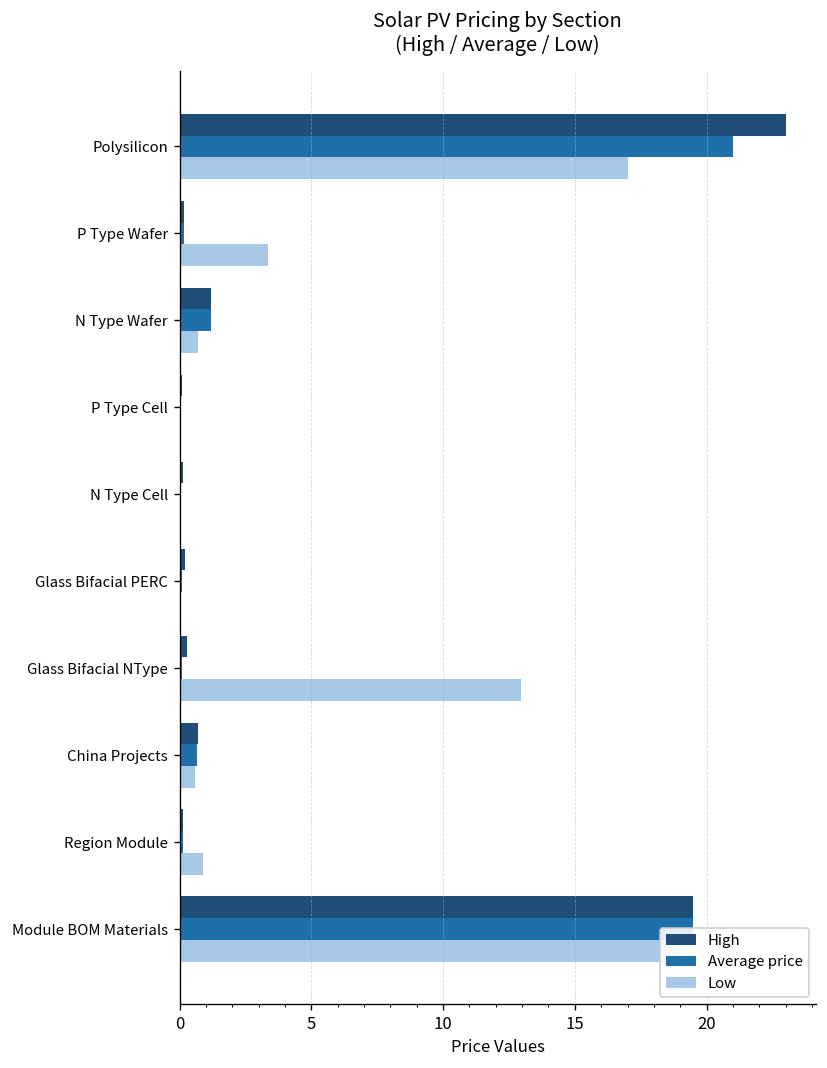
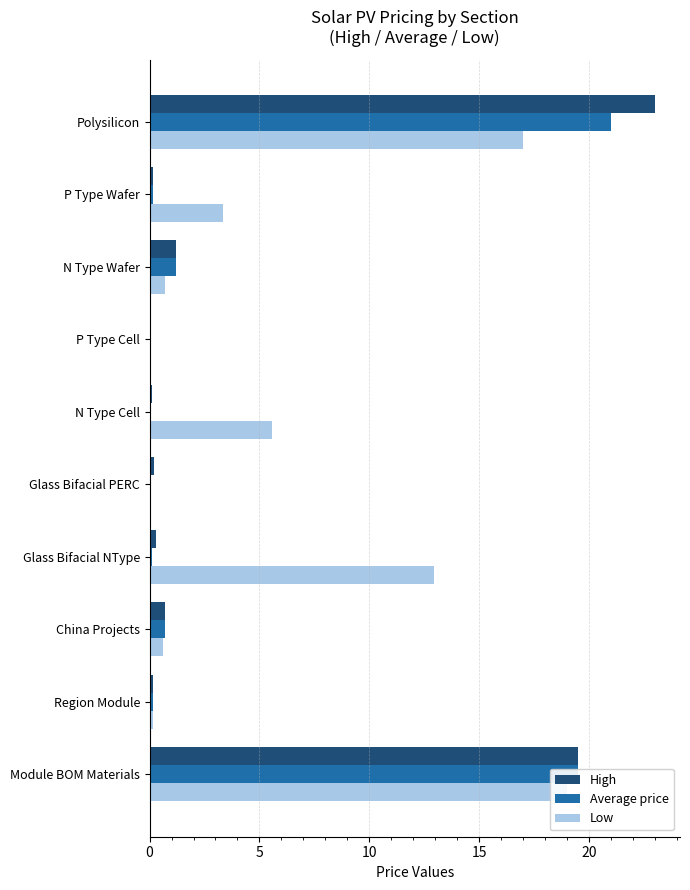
  {
    "Low": {
      "Polysilicon": 17.0,
      "P Type Wafer": 3.4,
      "N Type Wafer": 0.7,
-     "N Type Cell": 0.0,
+     "N Type Cell": 5.6,
      "Glass Bifacial NType": 13.0,
      "China Projects": 0.6,
-     "Region Module": 0.9
+     "Region Module": 0.1
    }
  }
